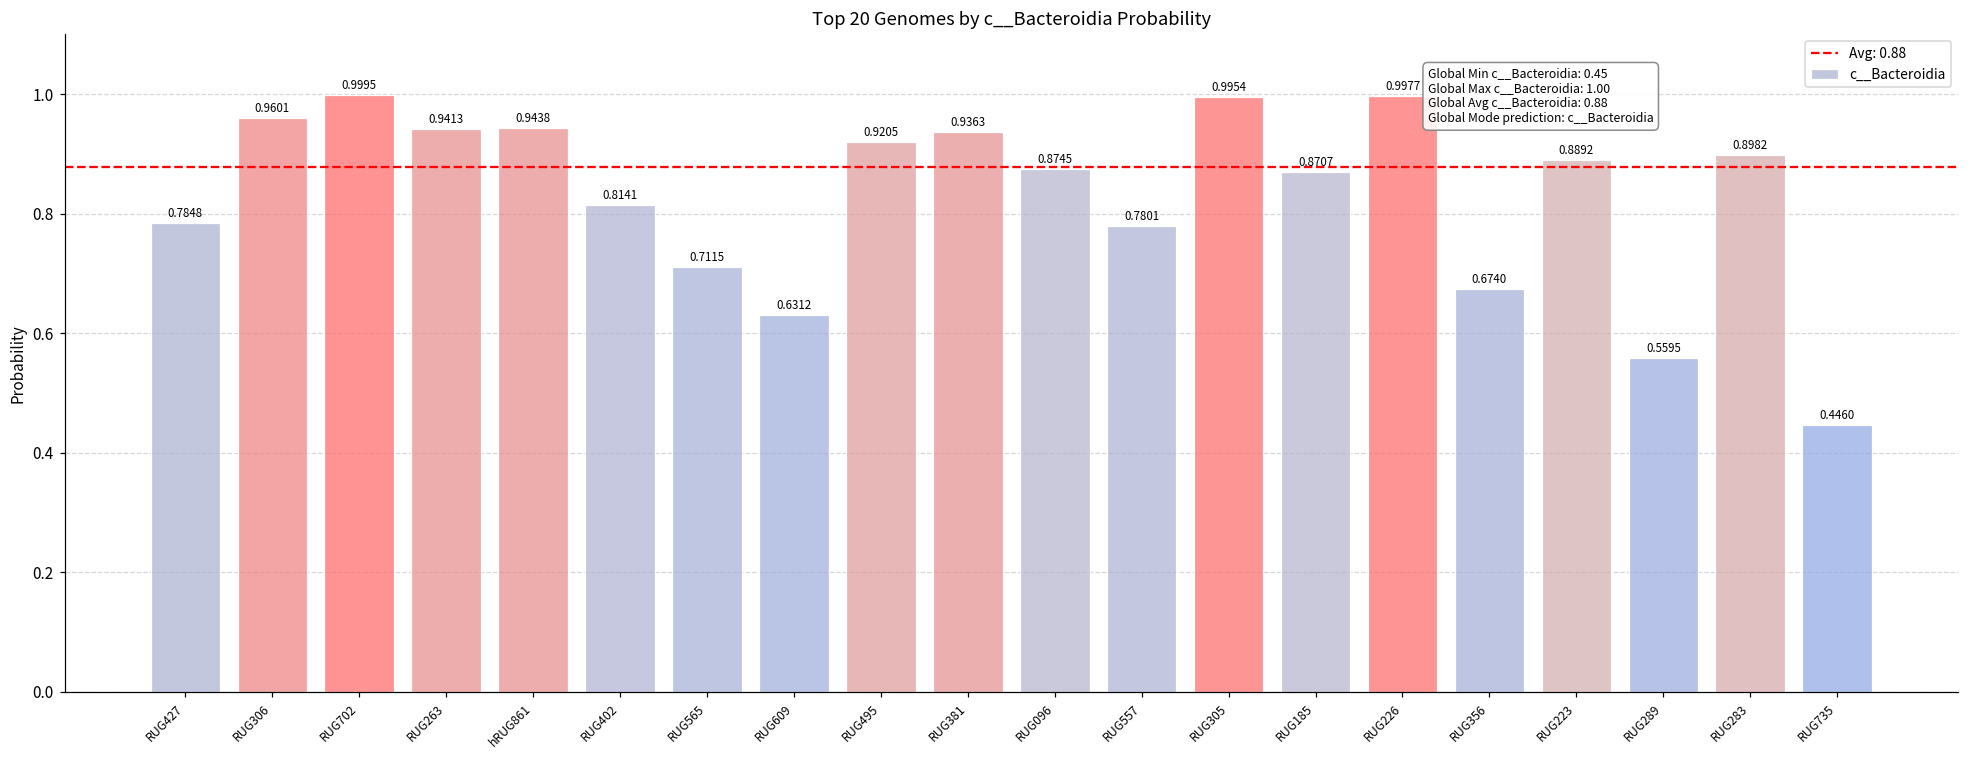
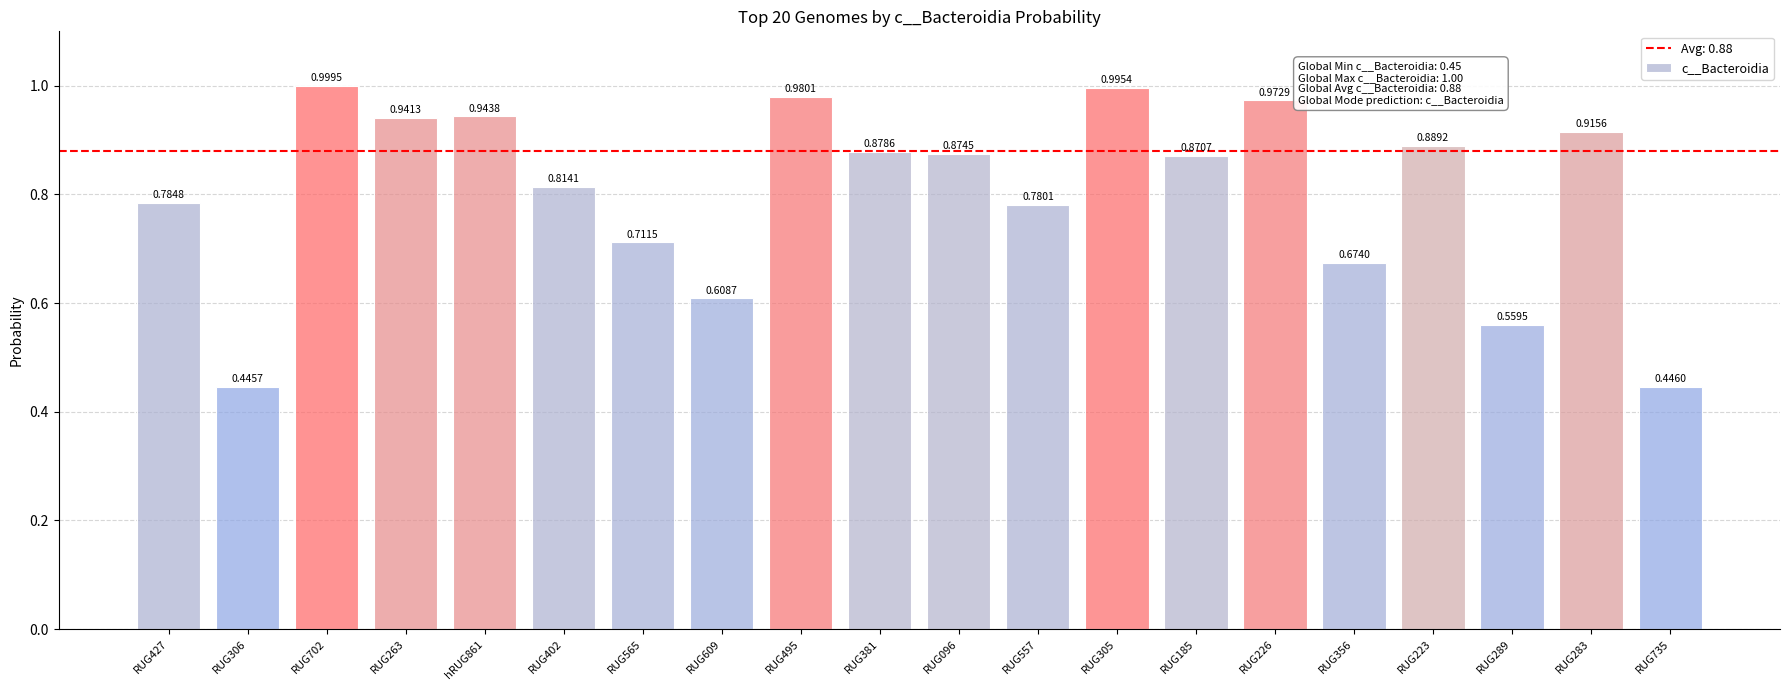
  {
    "RUG427": 0.7848,
-   "RUG306": 0.9601,
+   "RUG306": 0.4457,
    "RUG702": 0.9995,
    "RUG263": 0.9413,
    "hRUG861": 0.9438,
    "RUG402": 0.8141,
    "RUG565": 0.7115,
-   "RUG609": 0.6312,
-   "RUG495": 0.9205,
-   "RUG381": 0.9363,
+   "RUG609": 0.6087,
+   "RUG495": 0.9801,
+   "RUG381": 0.8786,
    "RUG096": 0.8745,
    "RUG557": 0.7801,
    "RUG305": 0.9954,
    "RUG185": 0.8707,
-   "RUG226": 0.9977,
+   "RUG226": 0.9729,
    "RUG356": 0.6740,
    "RUG223": 0.8892,
    "RUG289": 0.5595,
-   "RUG283": 0.8982,
+   "RUG283": 0.9156,
    "RUG735": 0.4460
  }
